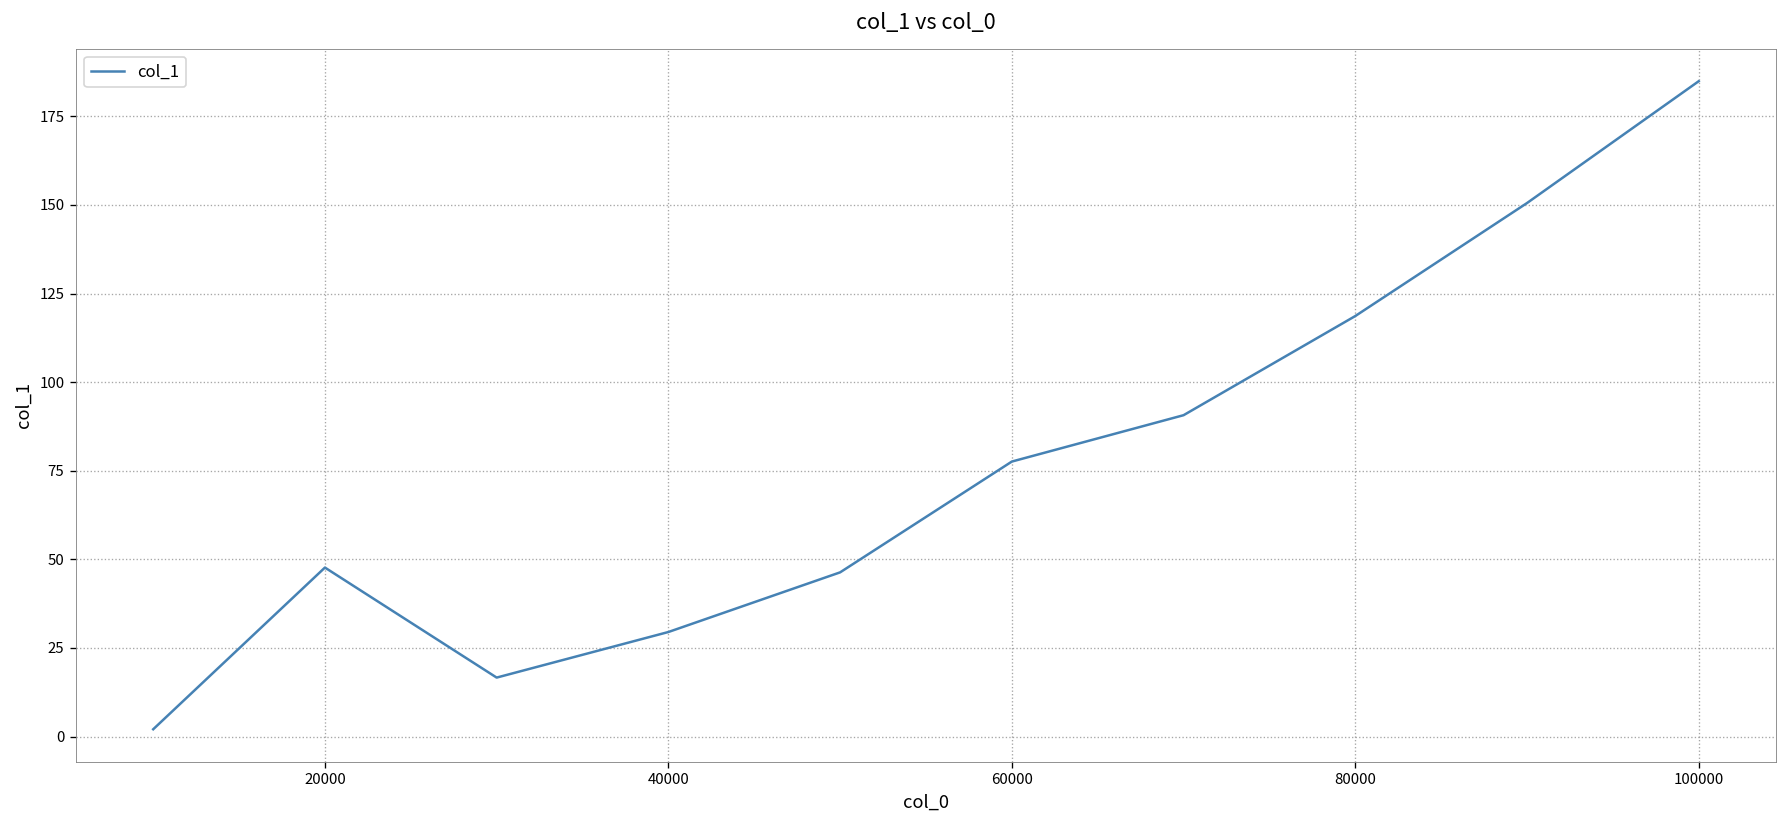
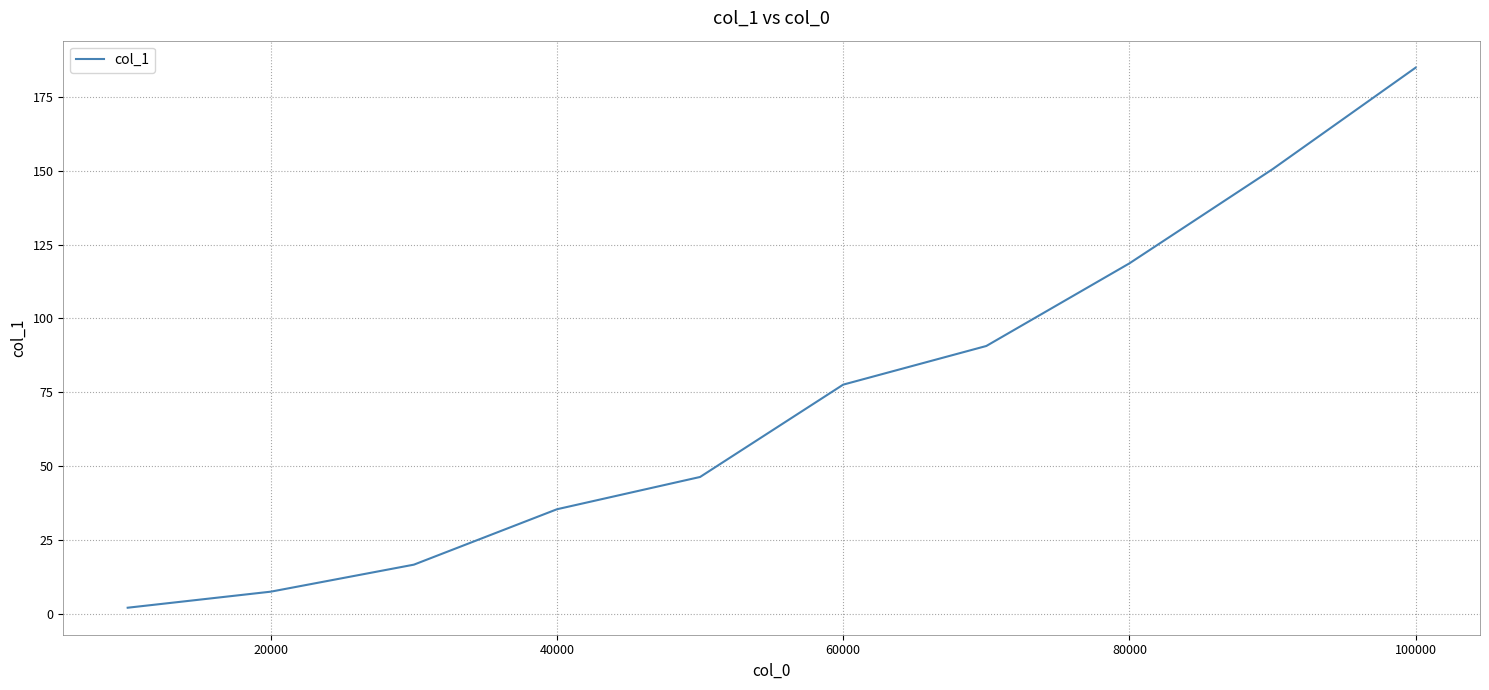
  {
-   "20000": 48,
-   "40000": 29,
+   "20000": 7,
+   "40000": 35,
    "60000": 78,
    "80000": 119,
    "100000": 185
  }
